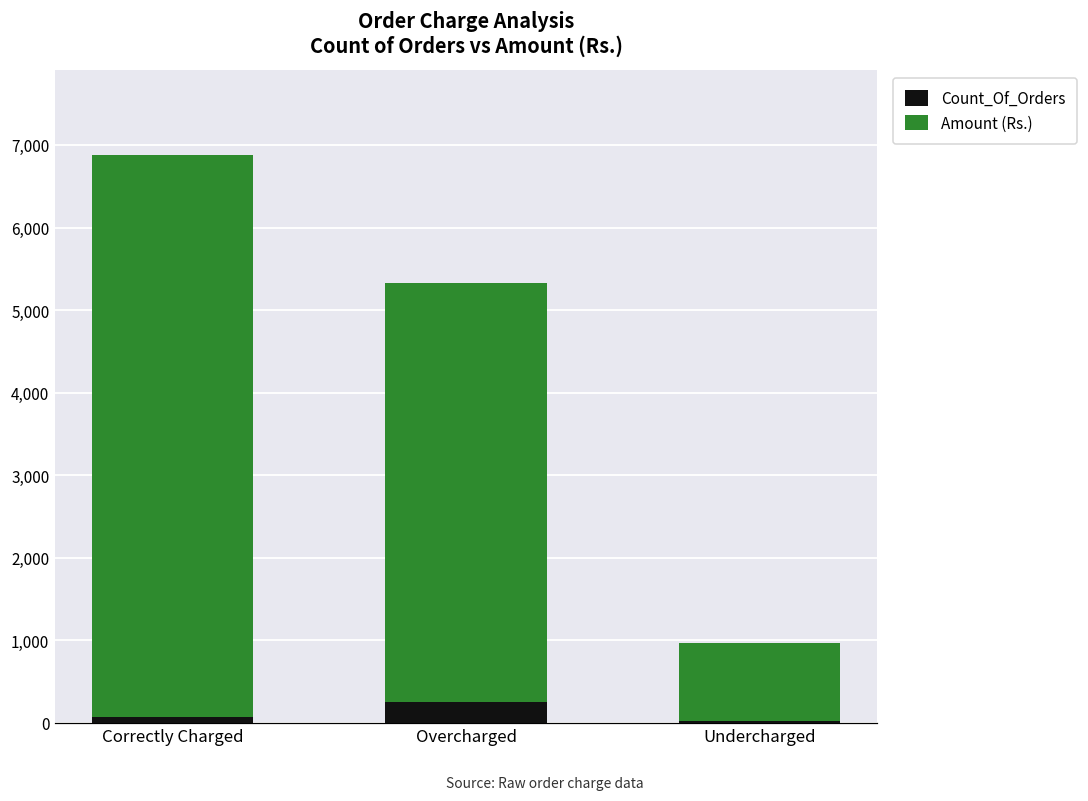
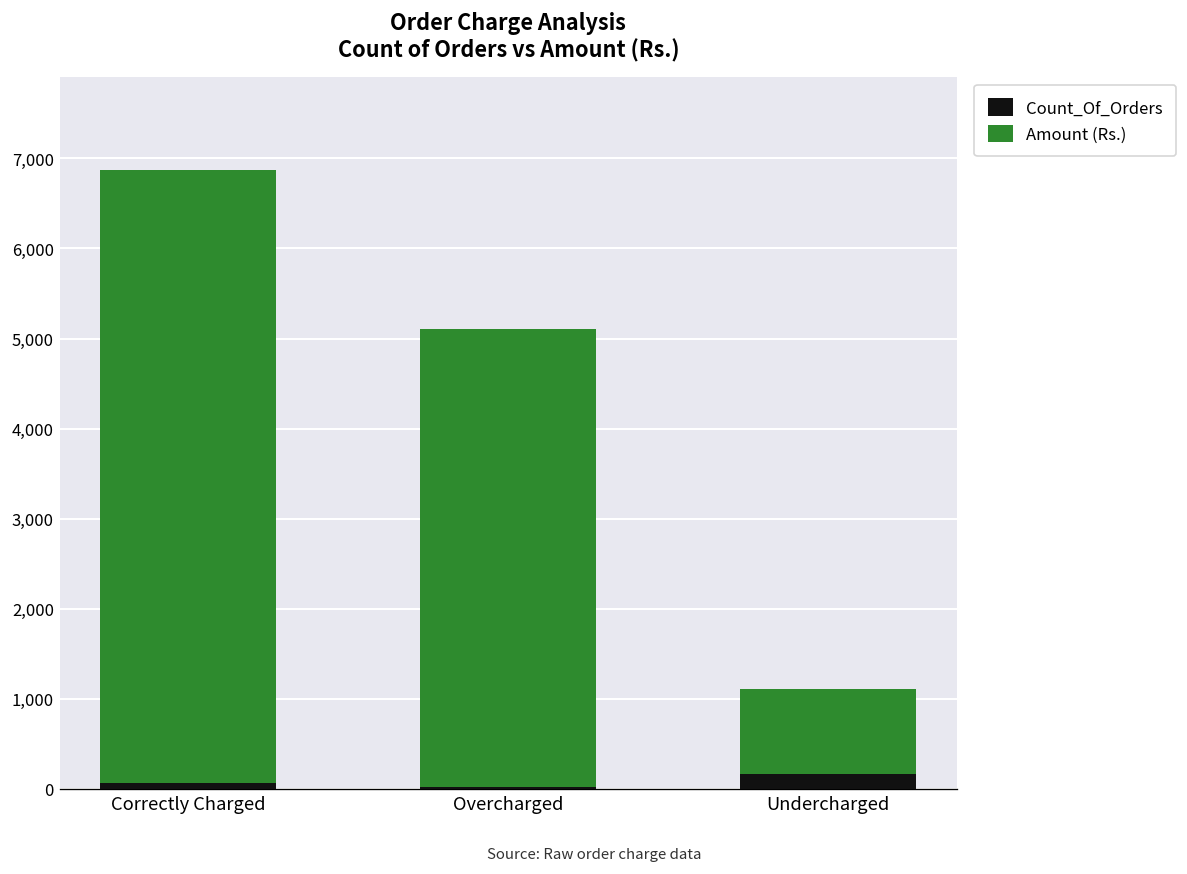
  {
    "Count_Of_Orders": {
      "Correctly Charged": "100",
-     "Overcharged": "300",
-     "Undercharged": "0"
+     "Overcharged": "0",
+     "Undercharged": "200"
    },
    "Amount (Rs.)": {
      "Correctly Charged": "6,800",
      "Overcharged": "5,100",
      "Undercharged": "900"
    }
  }
